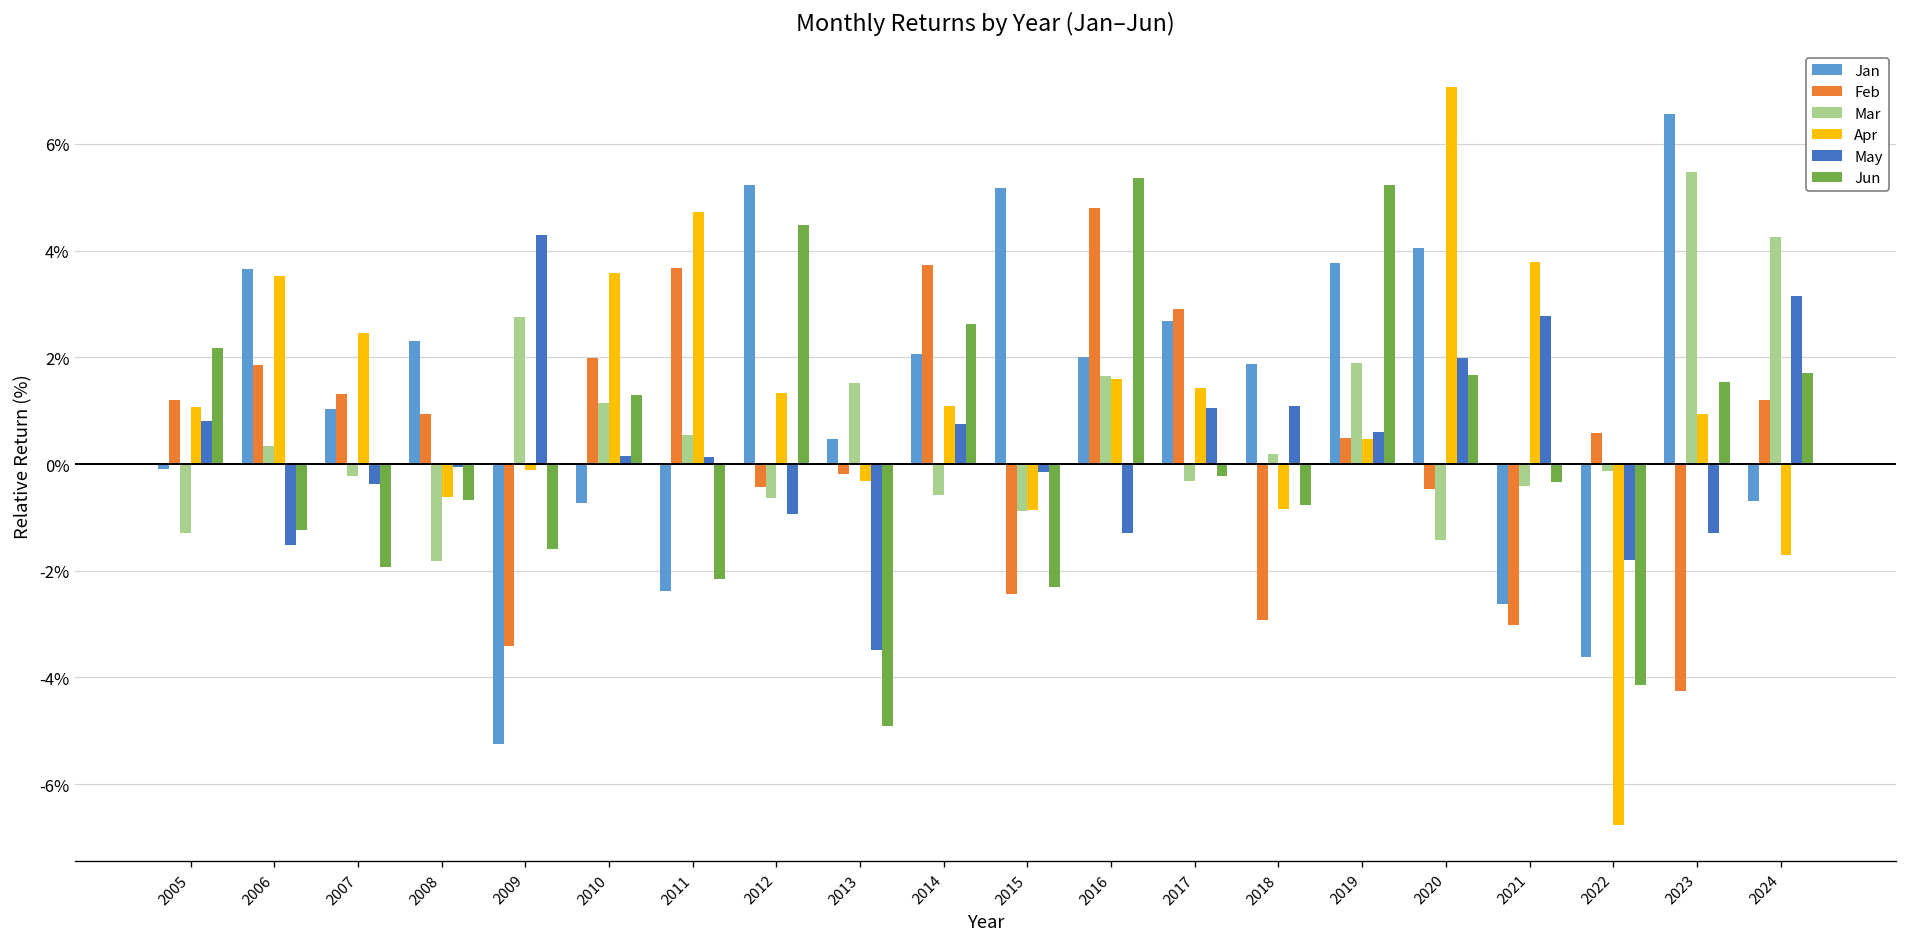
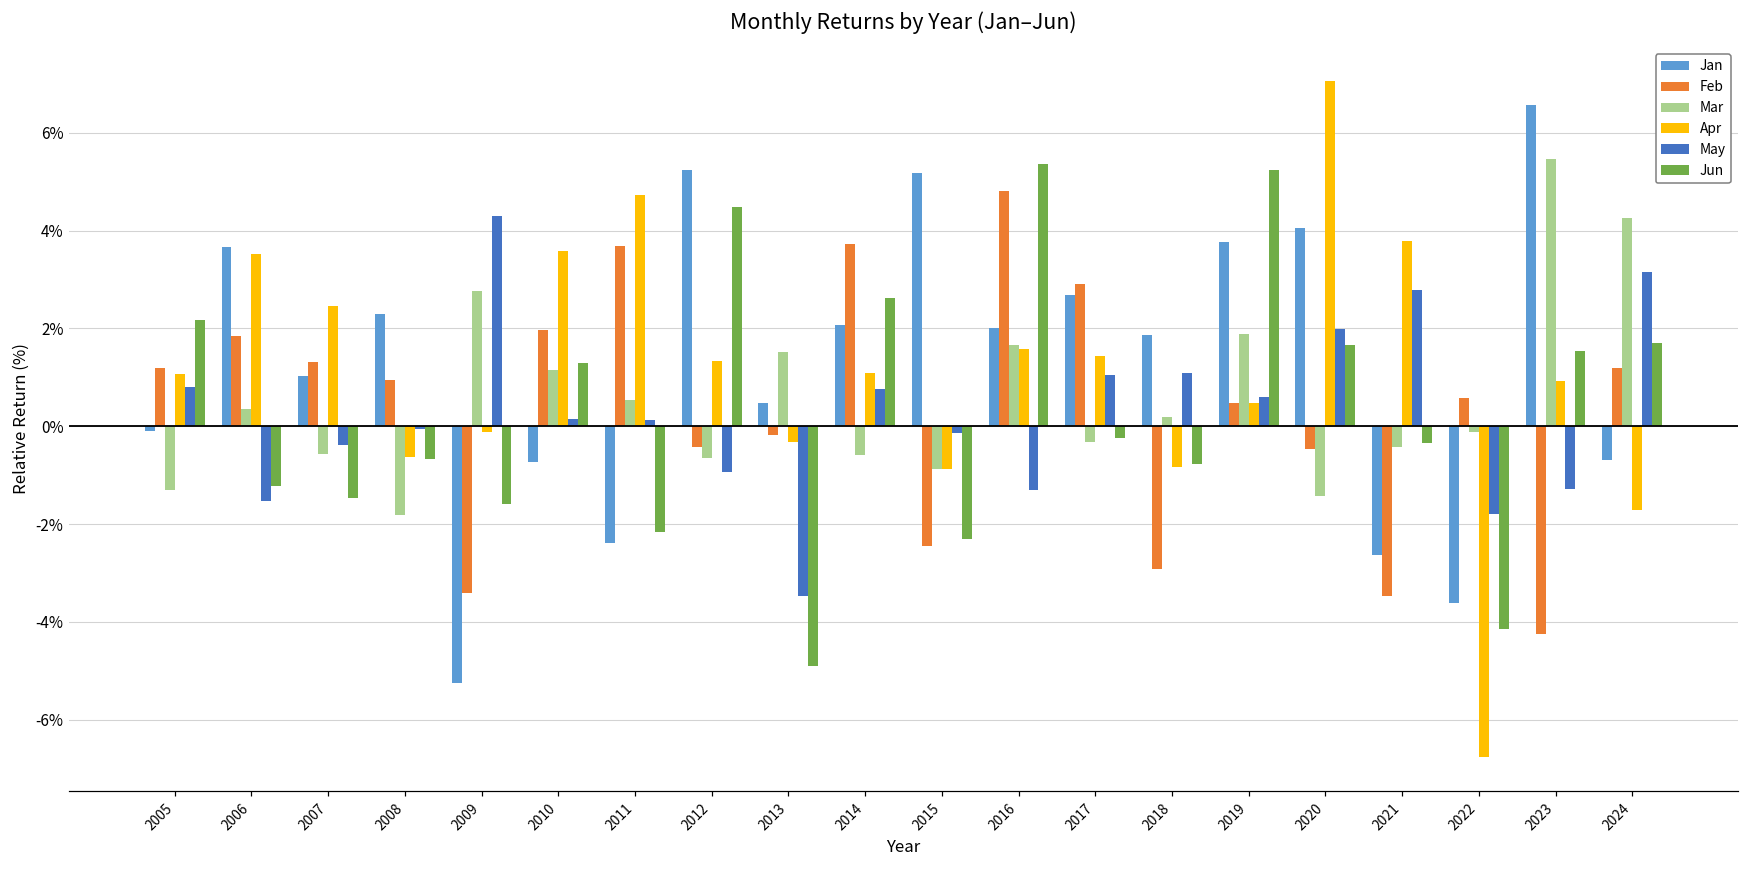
  {
    "Feb": {
      "2005": "1.2%",
      "2006": "1.9%",
      "2007": "1.3%",
      "2008": "0.9%",
      "2009": "-3.4%",
      "2010": "2.0%",
      "2011": "3.7%",
      "2012": "-0.4%",
      "2013": "-0.2%",
      "2014": "3.7%",
      "2015": "-2.4%",
      "2016": "4.8%",
      "2017": "2.9%",
      "2018": "-2.9%",
      "2019": "0.5%",
      "2020": "-0.5%",
-     "2021": "-3.0%",
+     "2021": "-3.5%",
      "2022": "0.6%",
      "2023": "-4.2%",
      "2024": "1.2%"
    },
    "Mar": {
      "2005": "-1.3%",
      "2006": "0.3%",
-     "2007": "-0.2%",
+     "2007": "-0.6%",
      "2008": "-1.8%",
      "2009": "2.8%",
      "2010": "1.2%",
      "2011": "0.5%",
      "2012": "-0.6%",
      "2013": "1.5%",
      "2014": "-0.6%",
      "2015": "-0.9%",
      "2016": "1.7%",
      "2017": "-0.3%",
      "2018": "0.2%",
      "2019": "1.9%",
      "2020": "-1.4%",
      "2021": "-0.4%",
      "2022": "-0.1%",
      "2023": "5.5%",
      "2024": "4.3%"
    },
    "Apr": {
      "2005": "1.1%",
      "2006": "3.5%",
      "2007": "2.5%",
      "2008": "-0.6%",
      "2009": "-0.1%",
      "2010": "3.6%",
      "2011": "4.7%",
      "2012": "1.3%",
      "2013": "-0.3%",
      "2014": "1.1%",
      "2015": "-0.9%",
      "2016": "1.6%",
      "2017": "1.4%",
      "2018": "-0.8%",
      "2019": "0.5%",
      "2020": "7.1%",
      "2021": "3.8%",
      "2022": "-6.8%",
      "2023": "0.9%",
      "2024": "-1.7%"
    },
    "Jun": {
      "2005": "2.2%",
      "2006": "-1.2%",
-     "2007": "-1.9%",
+     "2007": "-1.5%",
      "2008": "-0.7%",
      "2009": "-1.6%",
      "2010": "1.3%",
      "2011": "-2.2%",
      "2012": "4.5%",
      "2013": "-4.9%",
      "2014": "2.6%",
      "2015": "-2.3%",
      "2016": "5.4%",
      "2017": "-0.2%",
      "2018": "-0.8%",
      "2019": "5.2%",
      "2020": "1.7%",
      "2021": "-0.3%",
      "2022": "-4.1%",
      "2023": "1.5%",
      "2024": "1.7%"
    }
  }
